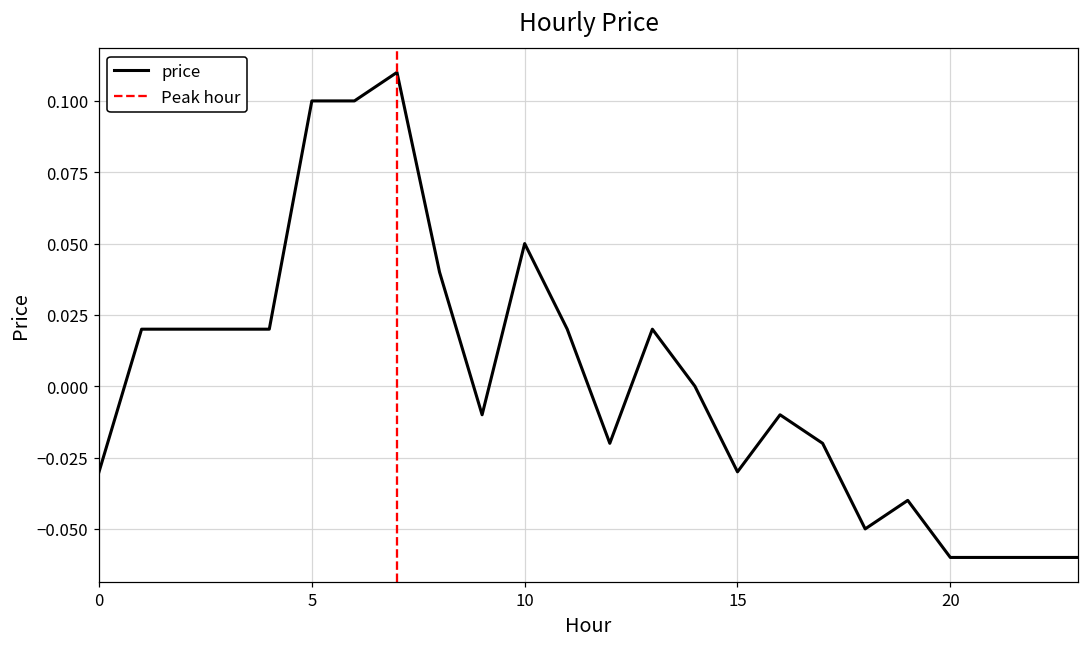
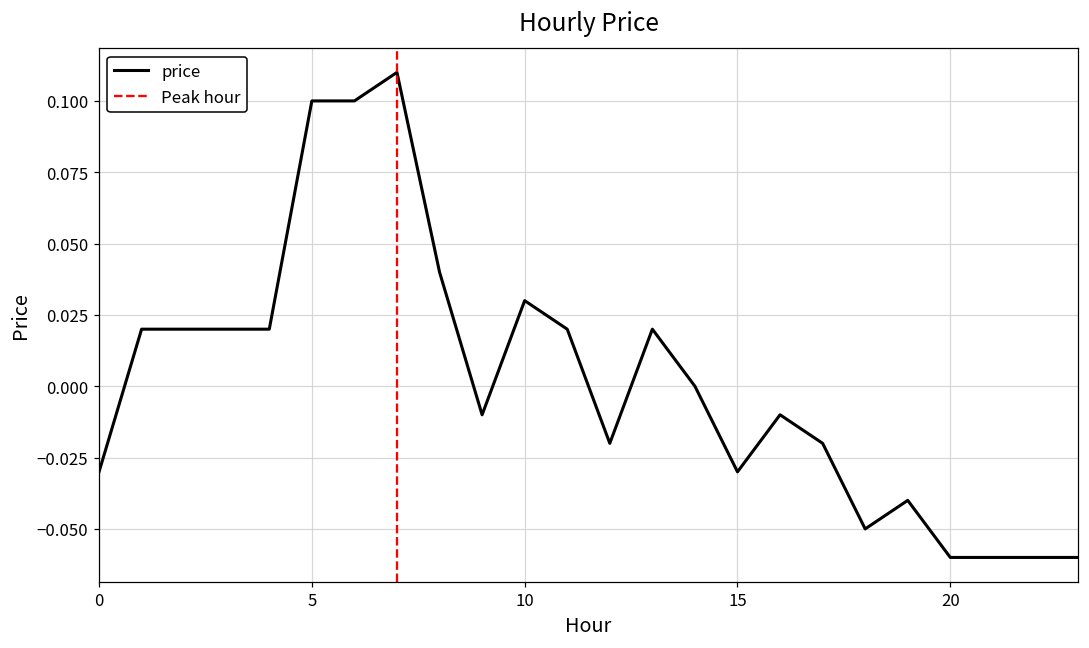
  {
    "0": -0.03,
    "5": 0.10,
-   "10": 0.05,
+   "10": 0.03,
    "15": -0.03,
    "20": -0.06
  }
